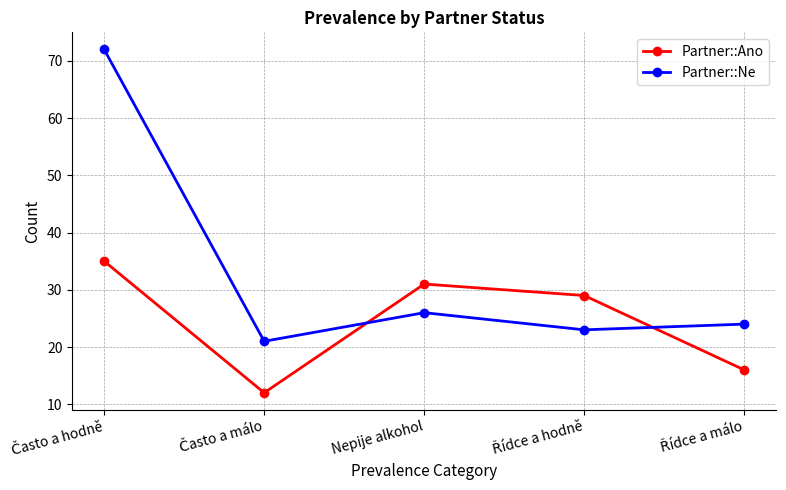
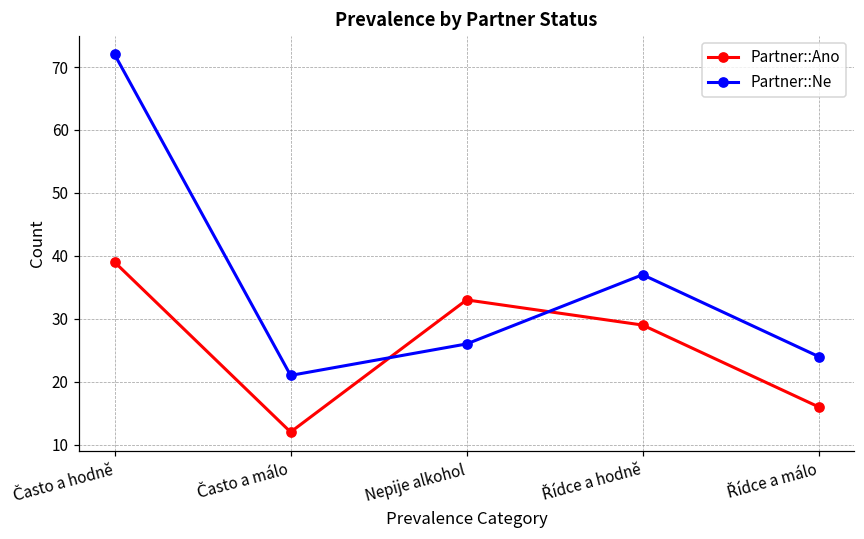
  {
    "Partner::Ano": {
-     "Často a hodně": 35,
+     "Často a hodně": 39,
      "Často a málo": 12,
-     "Nepije alkohol": 31,
+     "Nepije alkohol": 33,
      "Řídce a hodně": 29,
      "Řídce a málo": 16
    },
    "Partner::Ne": {
      "Často a hodně": 72,
      "Často a málo": 21,
      "Nepije alkohol": 26,
-     "Řídce a hodně": 23,
+     "Řídce a hodně": 37,
      "Řídce a málo": 24
    }
  }
